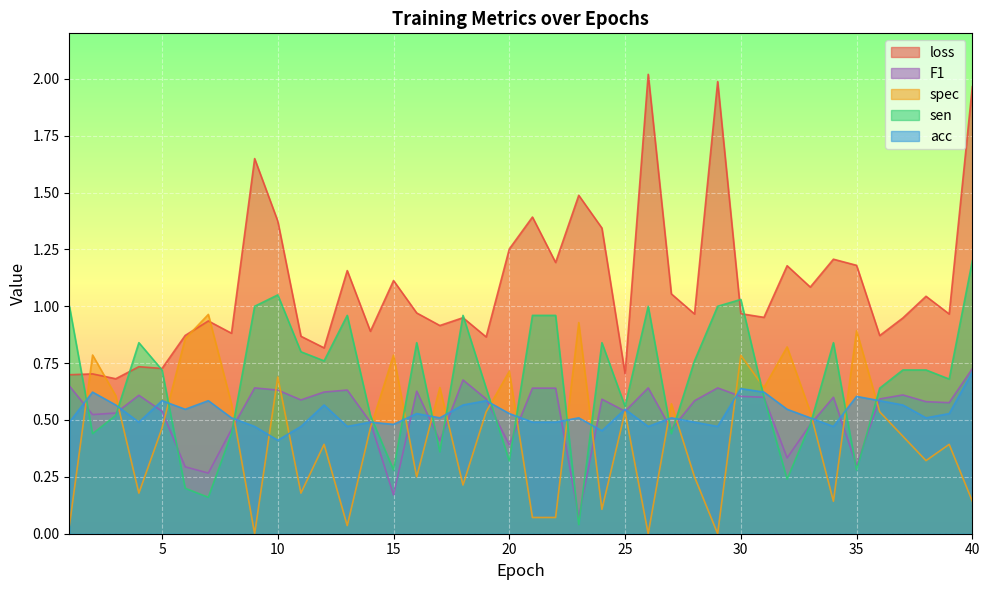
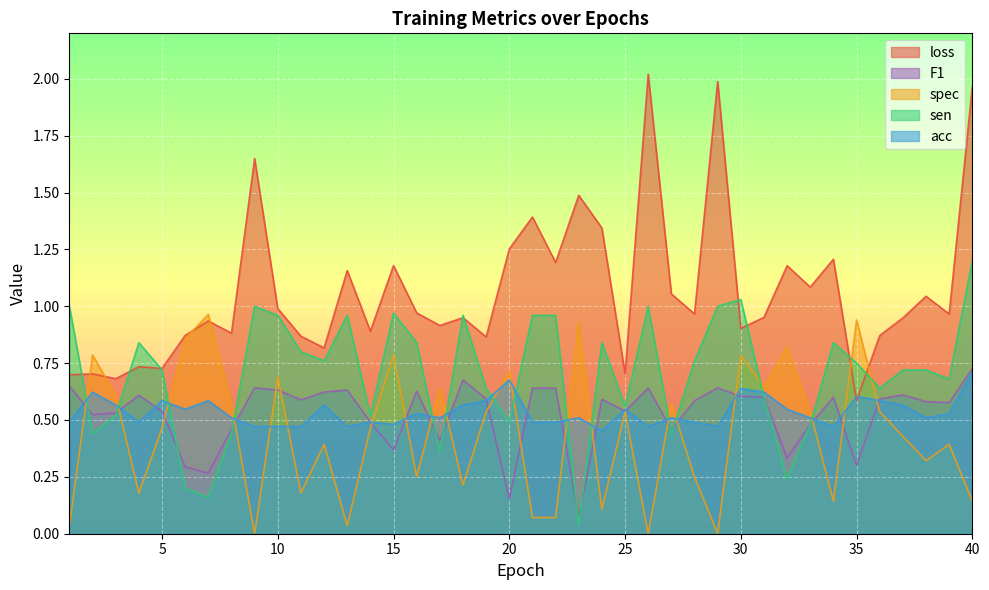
  {
    "loss": {
-     "10": 1.37,
-     "15": 1.11,
+     "10": 0.99,
+     "15": 1.18,
      "20": 1.25,
      "25": 0.70,
-     "30": 0.97,
-     "35": 1.18,
+     "30": 0.90,
+     "35": 0.58,
      "40": 1.97
    },
    "F1": {
      "5": 0.54,
      "10": 0.63,
-     "15": 0.17,
-     "20": 0.39,
+     "15": 0.37,
+     "20": 0.15,
      "30": 0.60,
      "35": 0.30,
      "40": 0.73
    },
    "spec": {
      "5": 0.46,
      "10": 0.69,
      "15": 0.79,
      "20": 0.71,
      "30": 0.78,
-     "35": 0.89,
+     "35": 0.94,
      "40": 0.14
    },
    "sen": {
-     "10": 1.05,
-     "15": 0.28,
-     "20": 0.32,
+     "10": 0.96,
+     "15": 0.97,
+     "20": 0.49,
      "25": 0.56,
      "30": 1.03,
-     "35": 0.28,
+     "35": 0.75,
      "40": 1.20
    },
    "acc": {
      "5": 0.58,
-     "10": 0.41,
+     "10": 0.47,
      "15": 0.48,
-     "20": 0.53,
+     "20": 0.68,
      "30": 0.64,
      "35": 0.60,
      "40": 0.71
    }
  }
